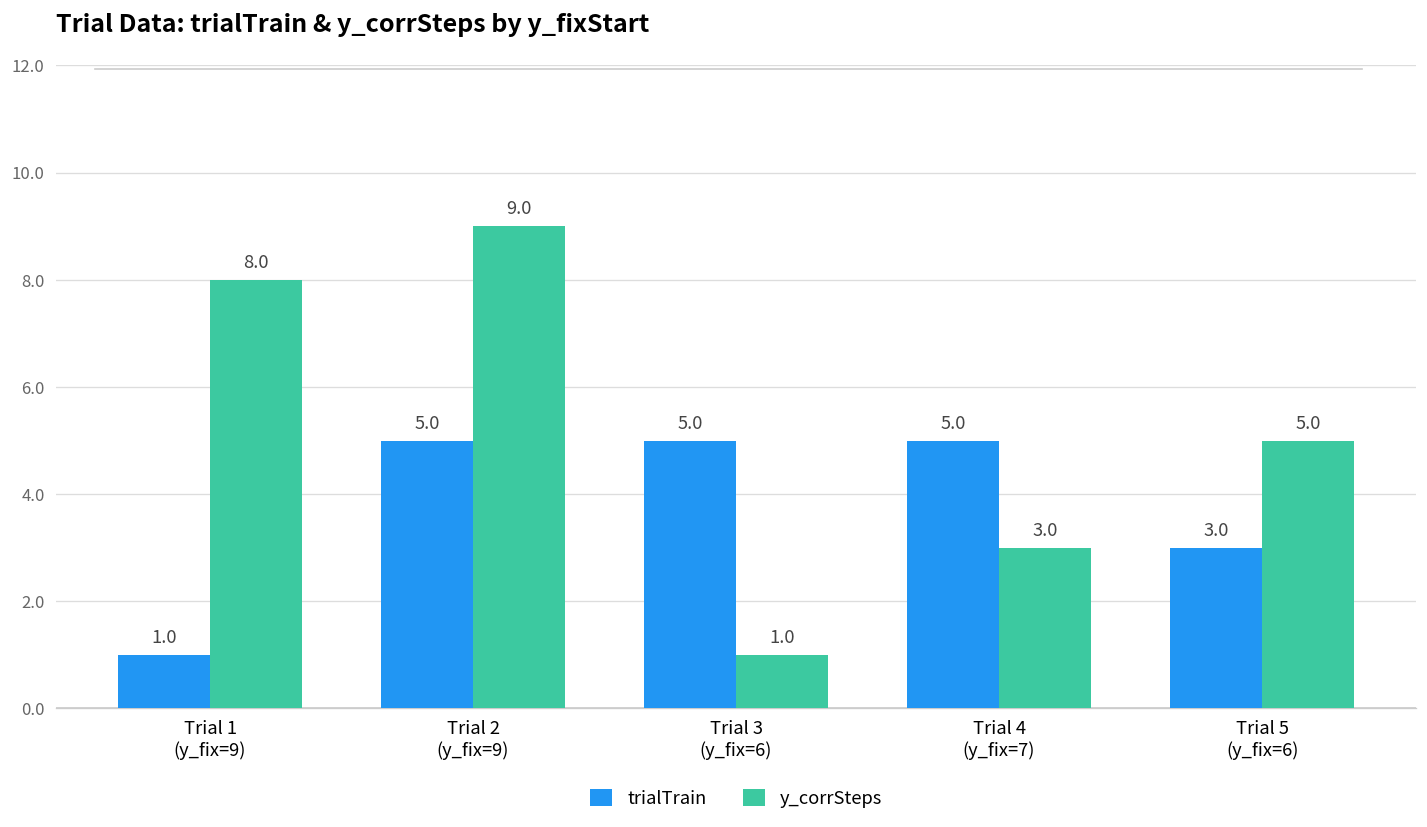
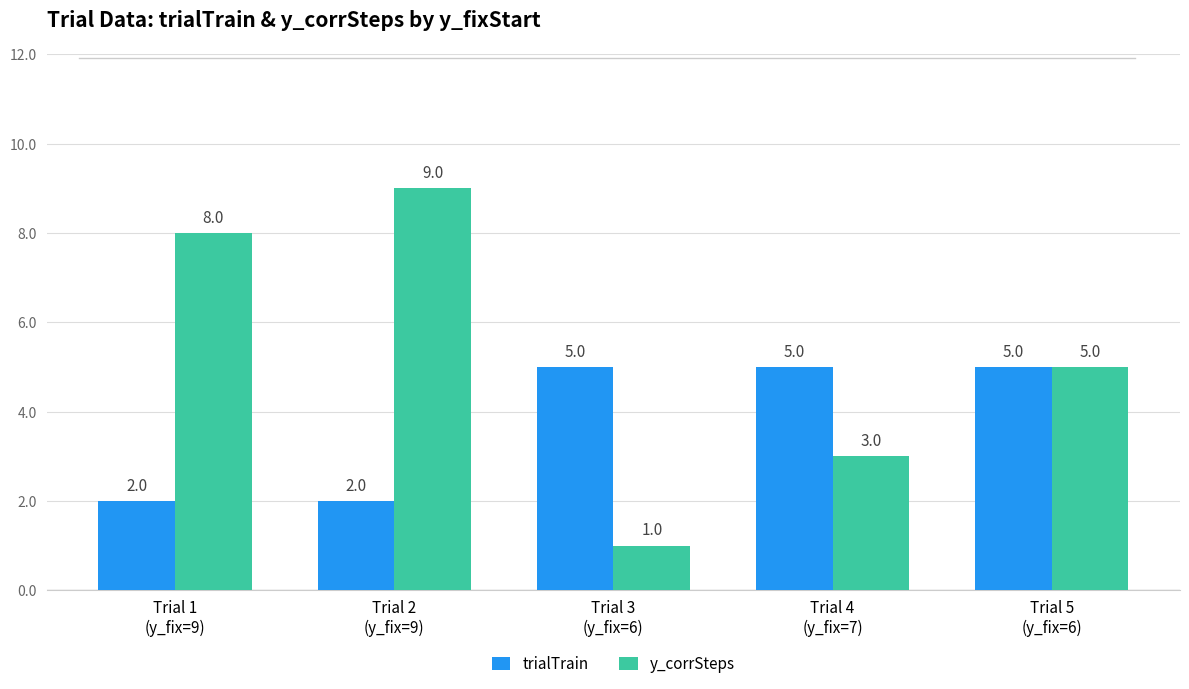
  {
    "trialTrain": {
-     "Trial 1 (y_fix=9)": 1.0,
-     "Trial 2 (y_fix=9)": 5.0,
+     "Trial 1 (y_fix=9)": 2.0,
+     "Trial 2 (y_fix=9)": 2.0,
      "Trial 3 (y_fix=6)": 5.0,
      "Trial 4 (y_fix=7)": 5.0,
-     "Trial 5 (y_fix=6)": 3.0
+     "Trial 5 (y_fix=6)": 5.0
    },
    "y_corrSteps": {
      "Trial 1 (y_fix=9)": 8.0,
      "Trial 2 (y_fix=9)": 9.0,
      "Trial 3 (y_fix=6)": 1.0,
      "Trial 4 (y_fix=7)": 3.0,
      "Trial 5 (y_fix=6)": 5.0
    }
  }
